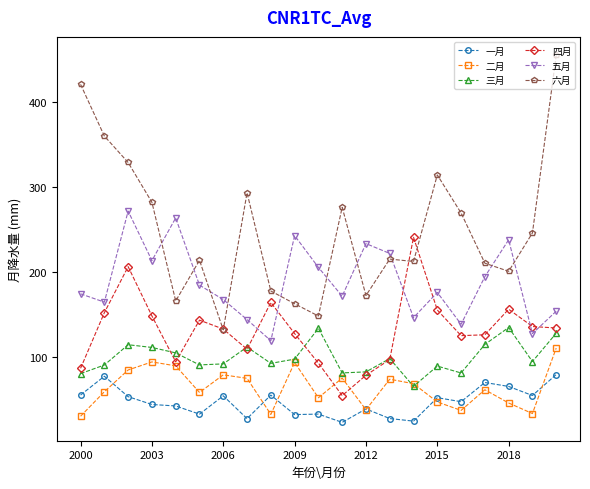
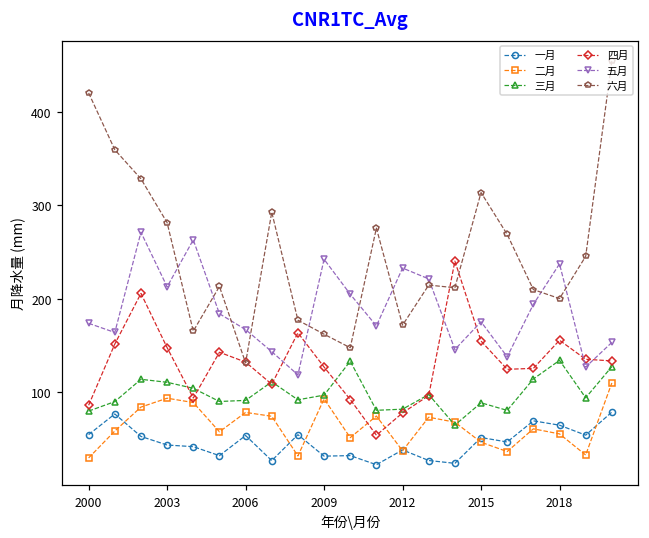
  {
    "一月": {
      "2000": 50,
      "2003": 40,
      "2006": 50,
      "2009": 30,
      "2015": 50,
      "2018": 60
    },
    "二月": {
      "2000": 30,
      "2003": 90,
      "2006": 80,
      "2009": 90,
      "2015": 50,
-     "2018": 50
+     "2018": 60
    },
    "三月": {
      "2000": 80,
      "2003": 110,
      "2006": 90,
      "2009": 100,
      "2012": 80,
      "2015": 90,
      "2018": 130
    },
    "四月": {
      "2000": 90,
      "2003": 150,
      "2009": 130,
      "2012": 80,
      "2015": 150,
      "2018": 160
    },
    "五月": {
      "2000": 170,
      "2003": 210,
      "2006": 170,
      "2009": 240,
      "2012": 230,
      "2015": 180,
      "2018": 240
    },
    "六月": {
      "2000": 420,
      "2003": 280,
      "2009": 160,
      "2012": 170,
      "2015": 310,
      "2018": 200
    }
  }
